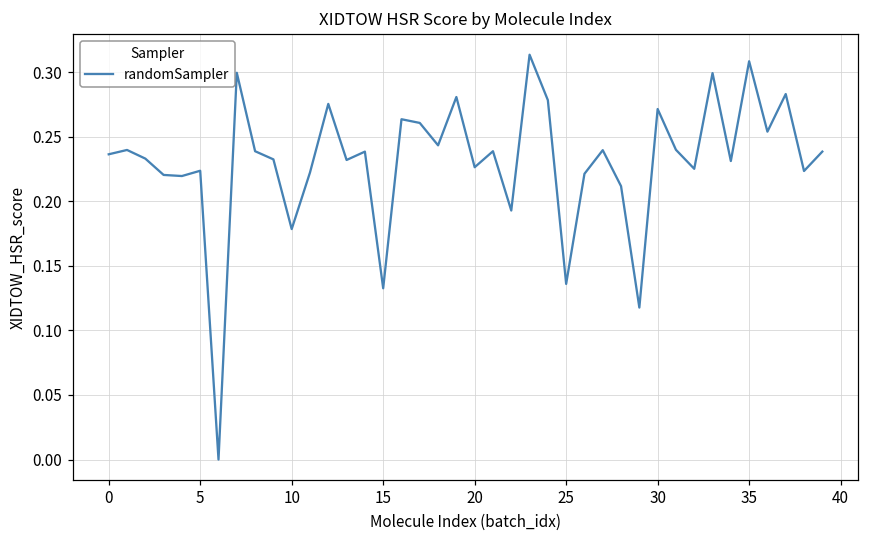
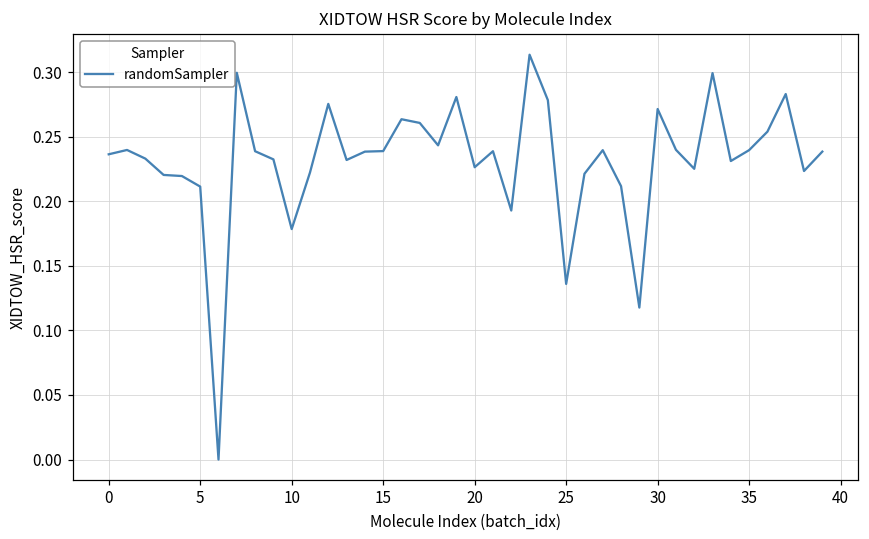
  {
    "0": 0.236,
-   "5": 0.224,
+   "5": 0.211,
    "10": 0.179,
-   "15": 0.133,
+   "15": 0.239,
    "20": 0.226,
    "25": 0.136,
    "30": 0.272,
-   "35": 0.309
+   "35": 0.240
  }
